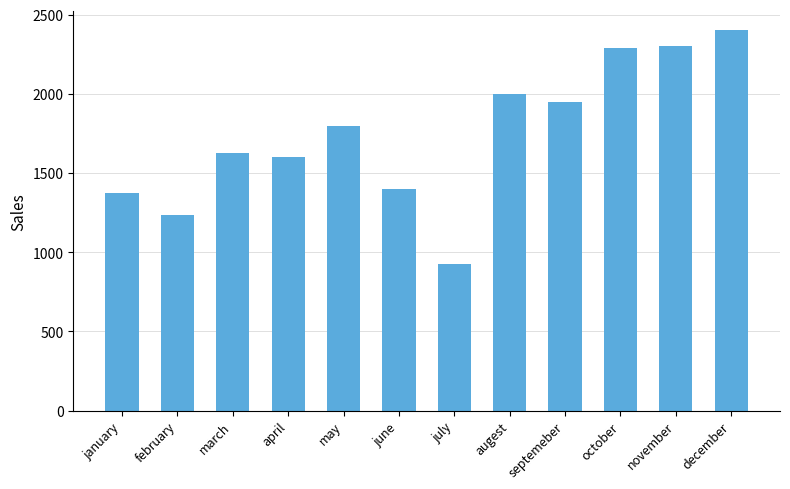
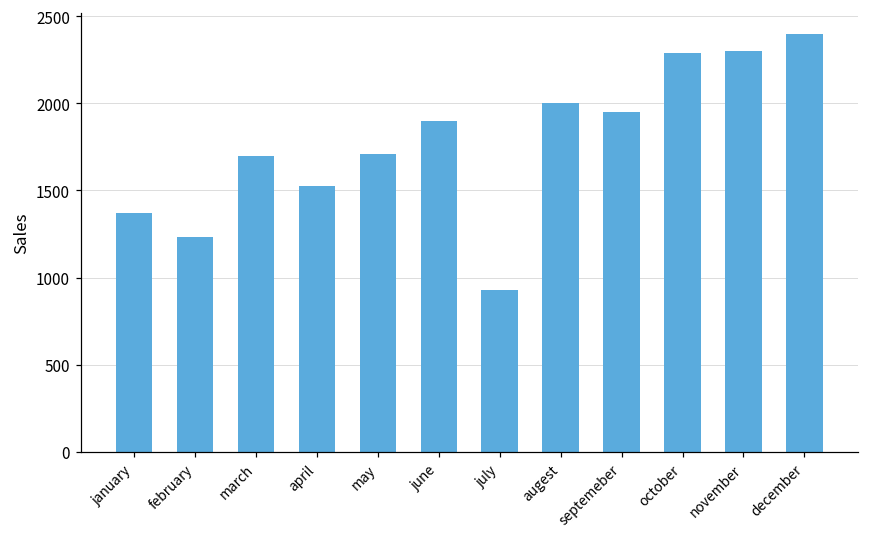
  {
    "january": 1370,
    "february": 1230,
-   "march": 1630,
-   "april": 1600,
-   "may": 1800,
-   "june": 1400,
+   "march": 1700,
+   "april": 1530,
+   "may": 1710,
+   "june": 1900,
    "july": 930,
    "augest": 2000,
    "septemeber": 1950,
    "october": 2290,
    "november": 2300,
    "december": 2400
  }
